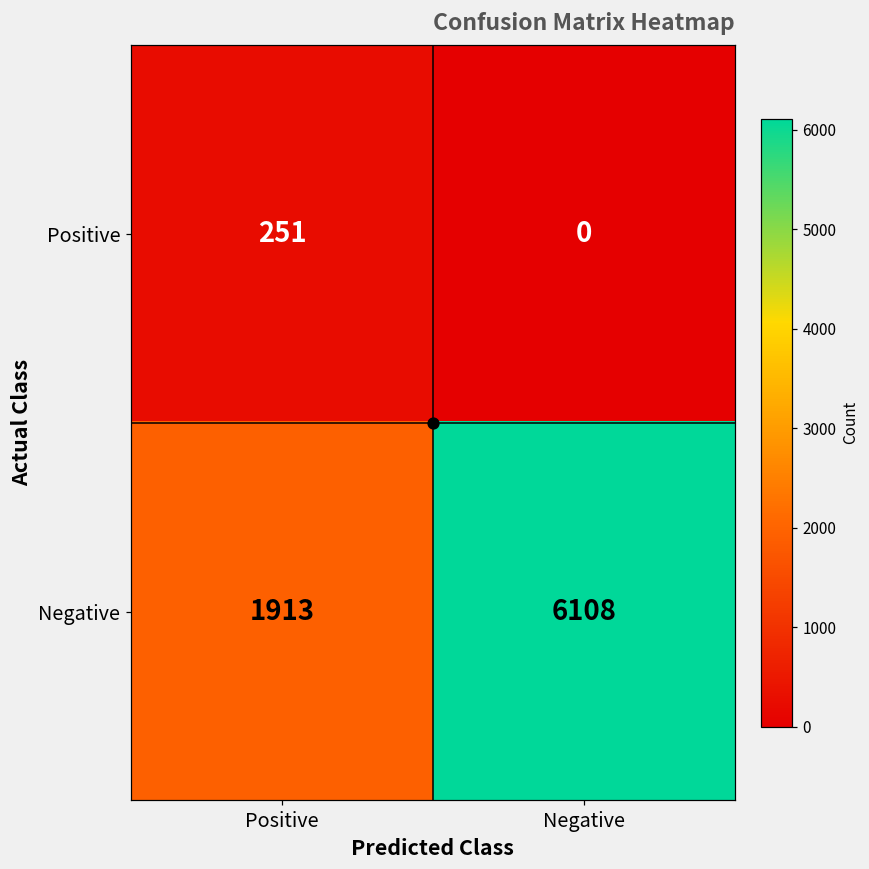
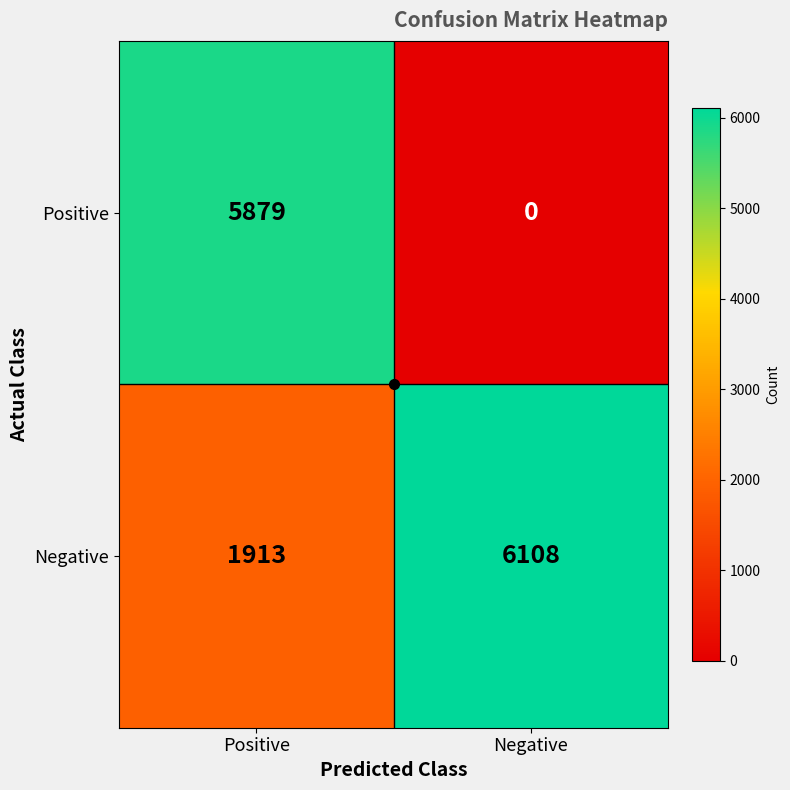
  {
    "Positive": {
-     "Positive": 251,
+     "Positive": 5879,
      "Negative": 0
    },
    "Negative": {
      "Positive": 1913,
      "Negative": 6108
    }
  }
